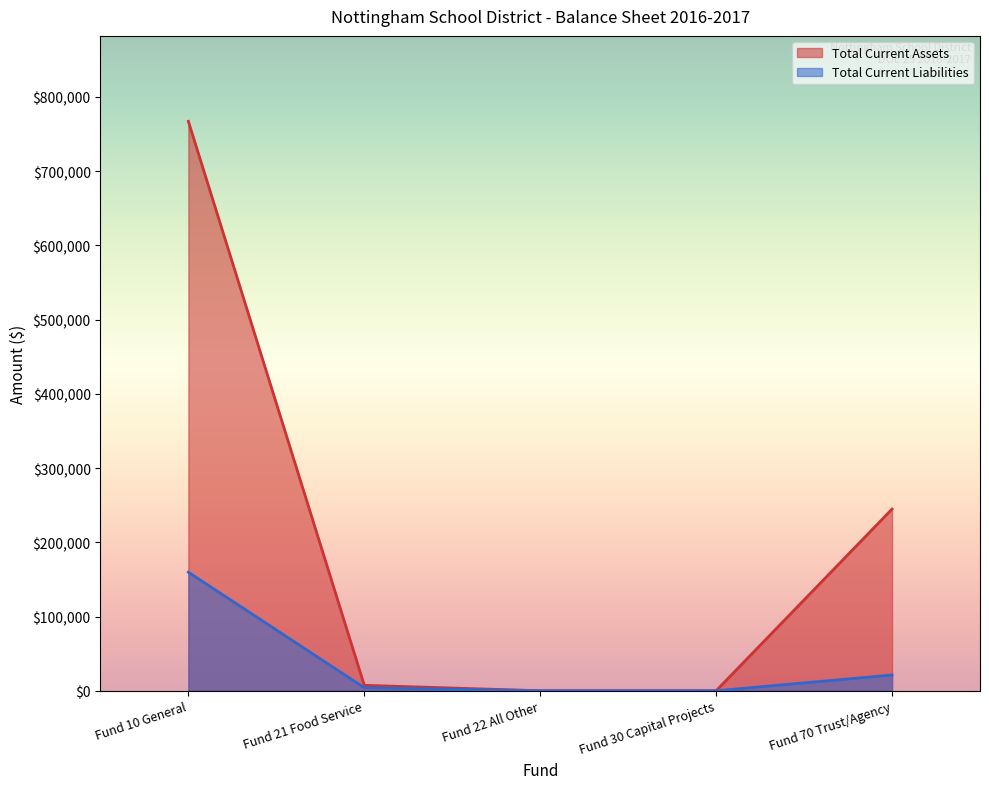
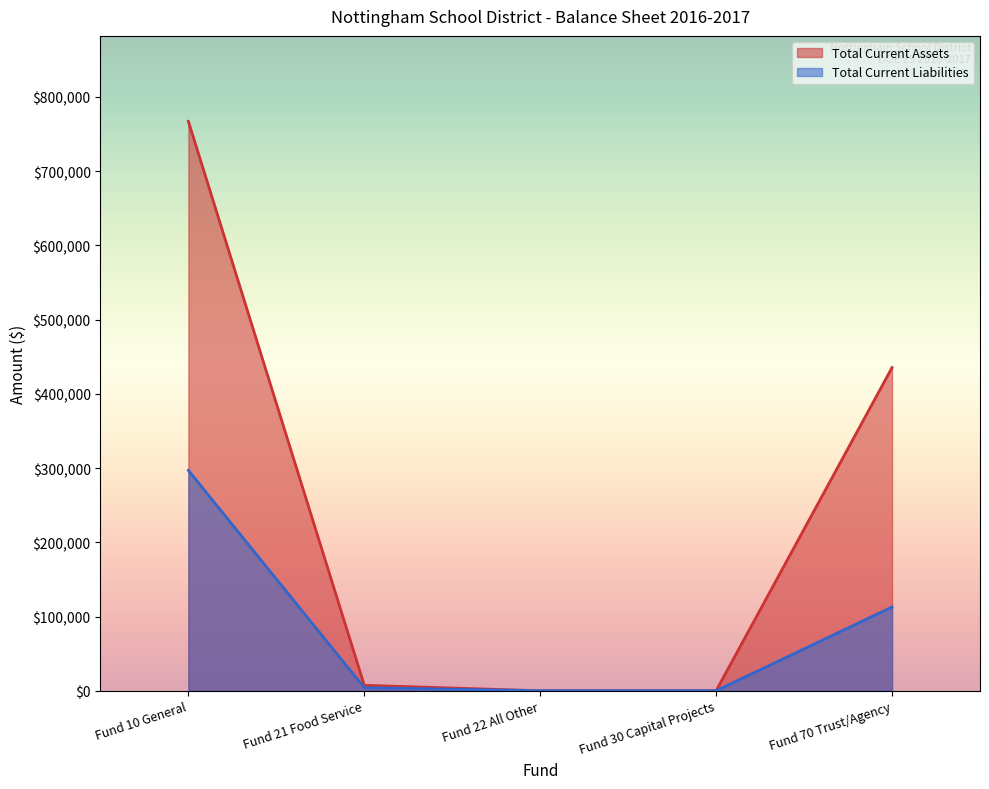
  {
    "Total Current Assets": {
      "Fund 10 General": "$770,000",
-     "Fund 70 Trust/Agency": "$240,000"
+     "Fund 70 Trust/Agency": "$440,000"
    },
    "Total Current Liabilities": {
-     "Fund 10 General": "$160,000",
-     "Fund 70 Trust/Agency": "$20,000"
+     "Fund 10 General": "$300,000",
+     "Fund 70 Trust/Agency": "$110,000"
    }
  }
